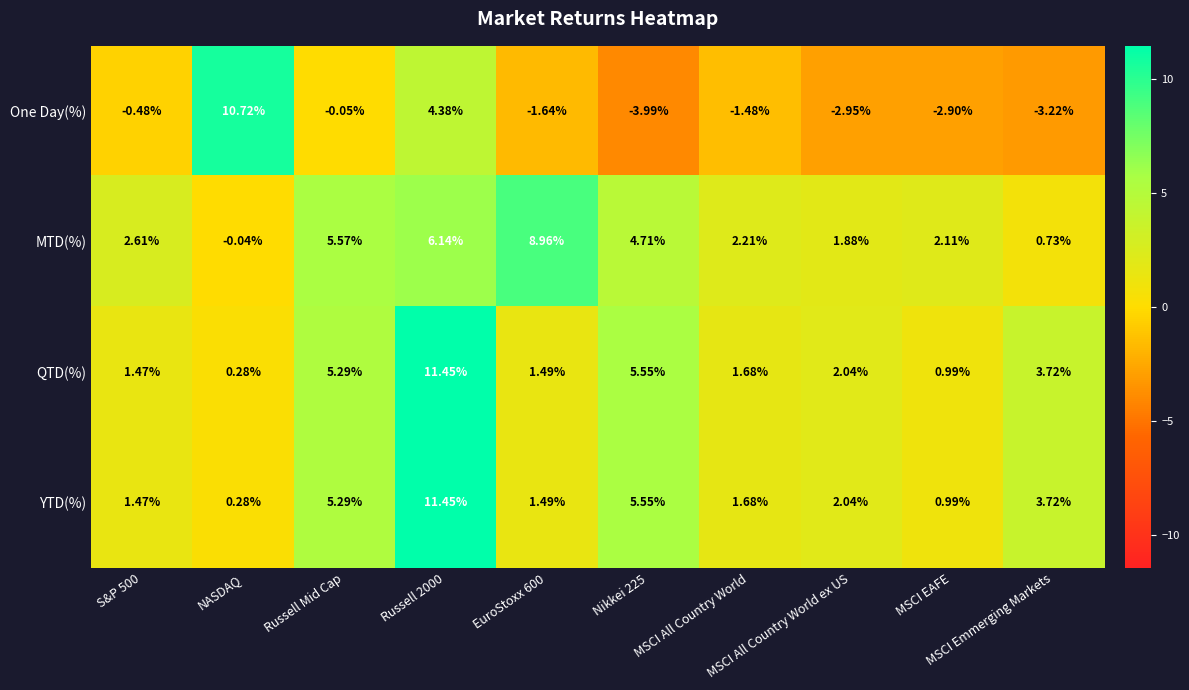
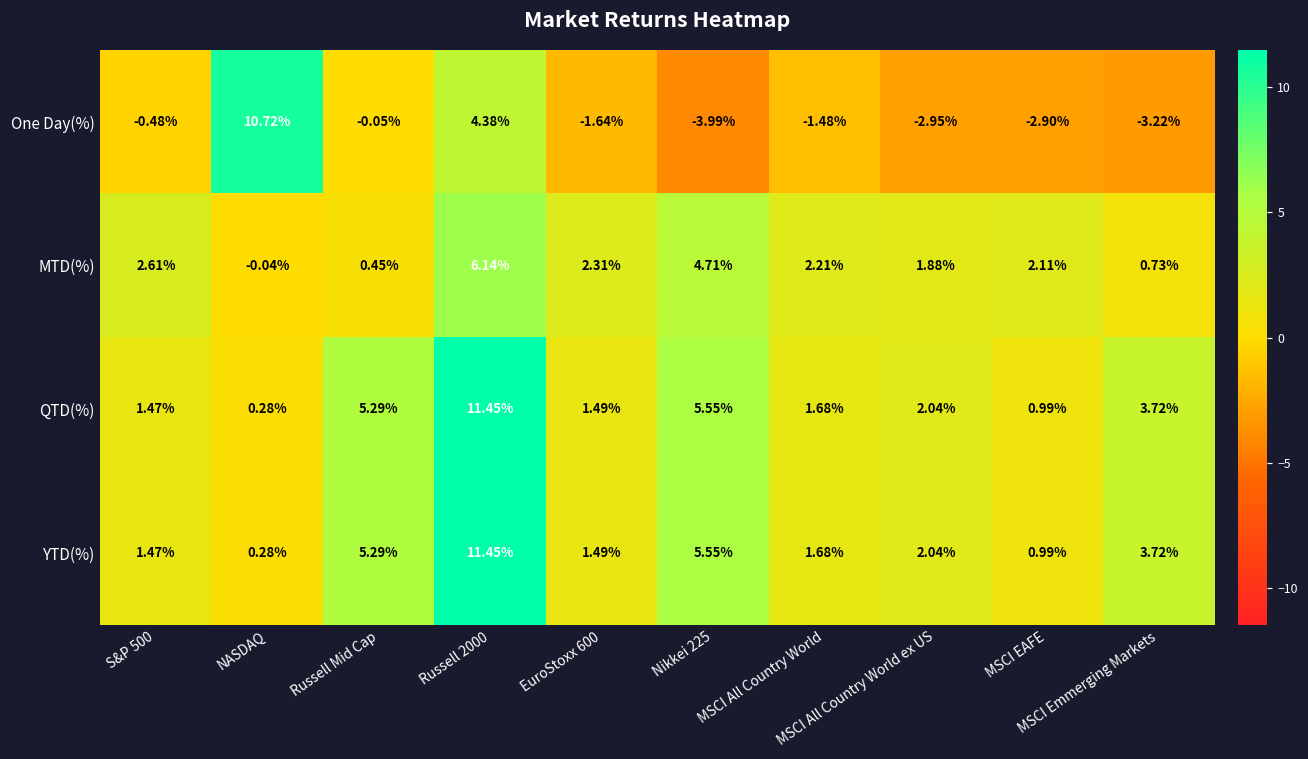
  {
    "One Day(%)": {
      "S&P 500": "-0.48%",
      "NASDAQ": "10.72%",
      "Russell Mid Cap": "-0.05%",
      "Russell 2000": "4.38%",
      "EuroStoxx 600": "-1.64%",
      "Nikkei 225": "-3.99%",
      "MSCI All Country World": "-1.48%",
      "MSCI All Country World ex US": "-2.95%",
      "MSCI EAFE": "-2.90%",
      "MSCI Emmerging Markets": "-3.22%"
    },
    "MTD(%)": {
      "S&P 500": "2.61%",
      "NASDAQ": "-0.04%",
-     "Russell Mid Cap": "5.57%",
+     "Russell Mid Cap": "0.45%",
      "Russell 2000": "6.14%",
-     "EuroStoxx 600": "8.96%",
+     "EuroStoxx 600": "2.31%",
      "Nikkei 225": "4.71%",
      "MSCI All Country World": "2.21%",
      "MSCI All Country World ex US": "1.88%",
      "MSCI EAFE": "2.11%",
      "MSCI Emmerging Markets": "0.73%"
    },
    "QTD(%)": {
      "S&P 500": "1.47%",
      "NASDAQ": "0.28%",
      "Russell Mid Cap": "5.29%",
      "Russell 2000": "11.45%",
      "EuroStoxx 600": "1.49%",
      "Nikkei 225": "5.55%",
      "MSCI All Country World": "1.68%",
      "MSCI All Country World ex US": "2.04%",
      "MSCI EAFE": "0.99%",
      "MSCI Emmerging Markets": "3.72%"
    },
    "YTD(%)": {
      "S&P 500": "1.47%",
      "NASDAQ": "0.28%",
      "Russell Mid Cap": "5.29%",
      "Russell 2000": "11.45%",
      "EuroStoxx 600": "1.49%",
      "Nikkei 225": "5.55%",
      "MSCI All Country World": "1.68%",
      "MSCI All Country World ex US": "2.04%",
      "MSCI EAFE": "0.99%",
      "MSCI Emmerging Markets": "3.72%"
    }
  }
